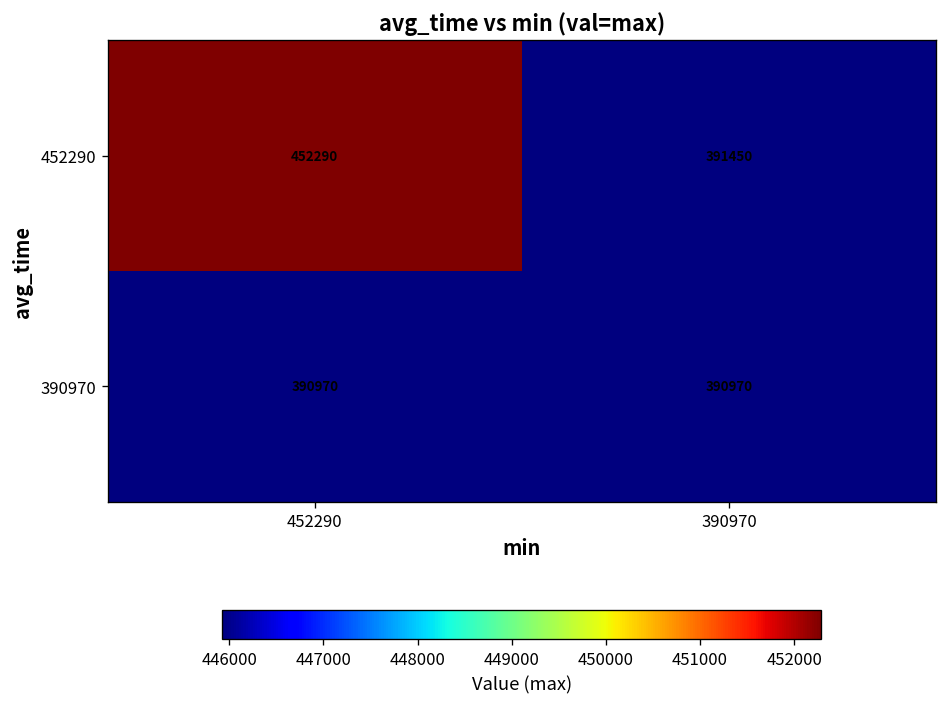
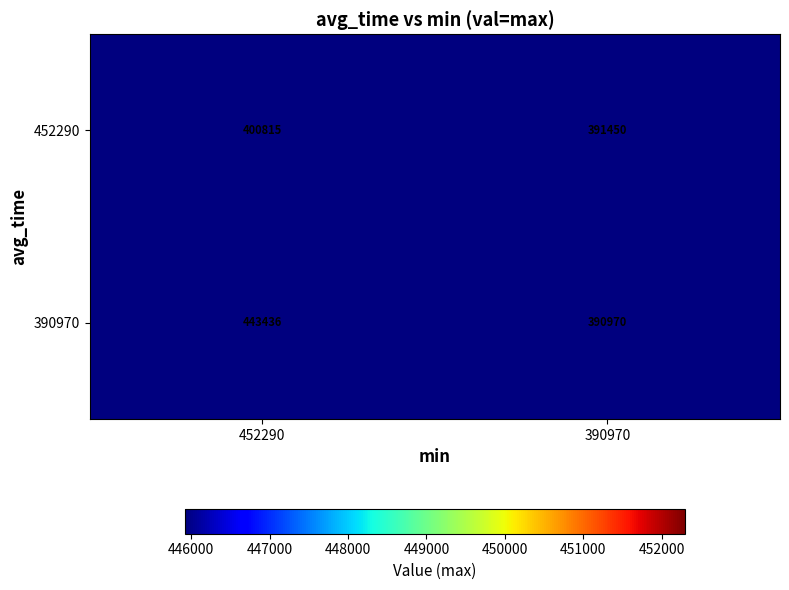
  {
    "452290": {
-     "452290": 452290,
+     "452290": 400815,
      "390970": 391450
    },
    "390970": {
-     "452290": 390970,
+     "452290": 443436,
      "390970": 390970
    }
  }
